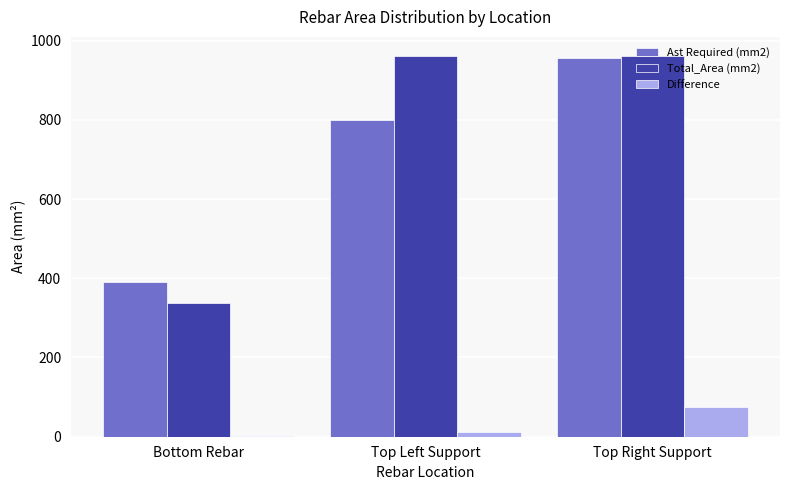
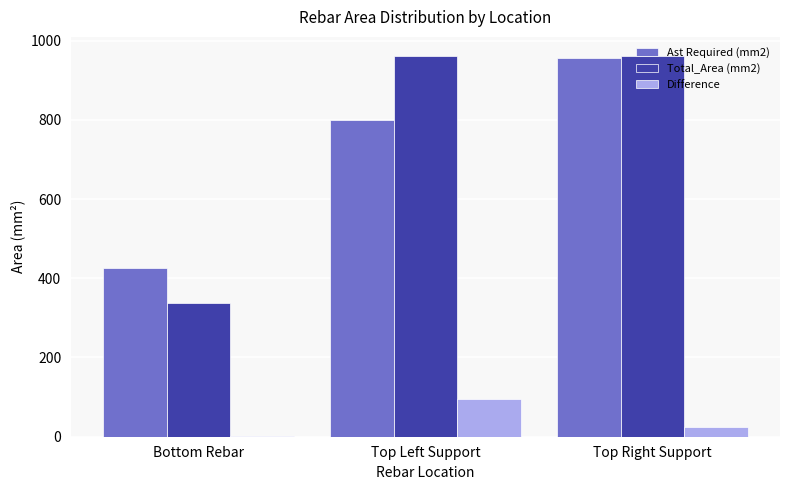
  {
    "Ast Required (mm2)": {
-     "Bottom Rebar": 390,
+     "Bottom Rebar": 430,
      "Top Left Support": 800,
      "Top Right Support": 960
    },
    "Total_Area (mm2)": {
      "Bottom Rebar": 340,
      "Top Left Support": 960,
      "Top Right Support": 960
    },
    "Difference": {
-     "Top Left Support": 10,
-     "Top Right Support": 70
+     "Top Left Support": 90,
+     "Top Right Support": 30
    }
  }
